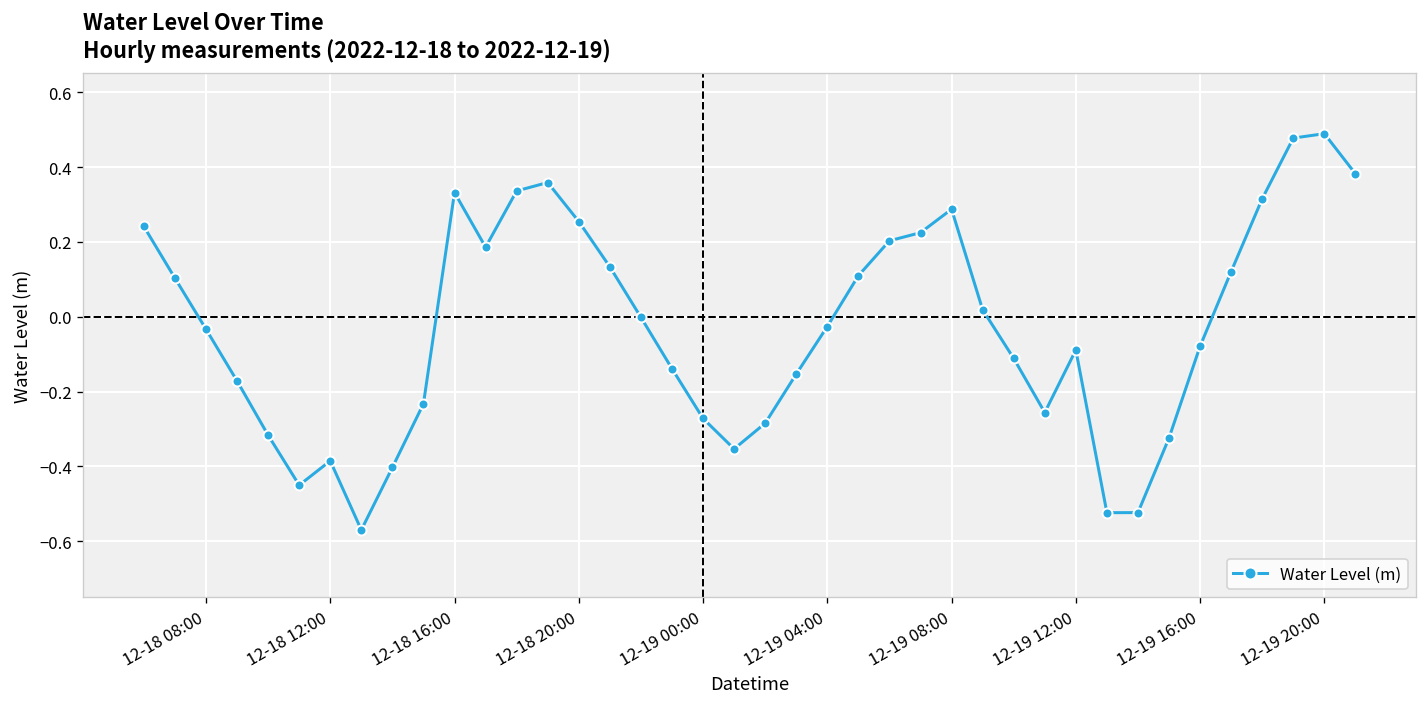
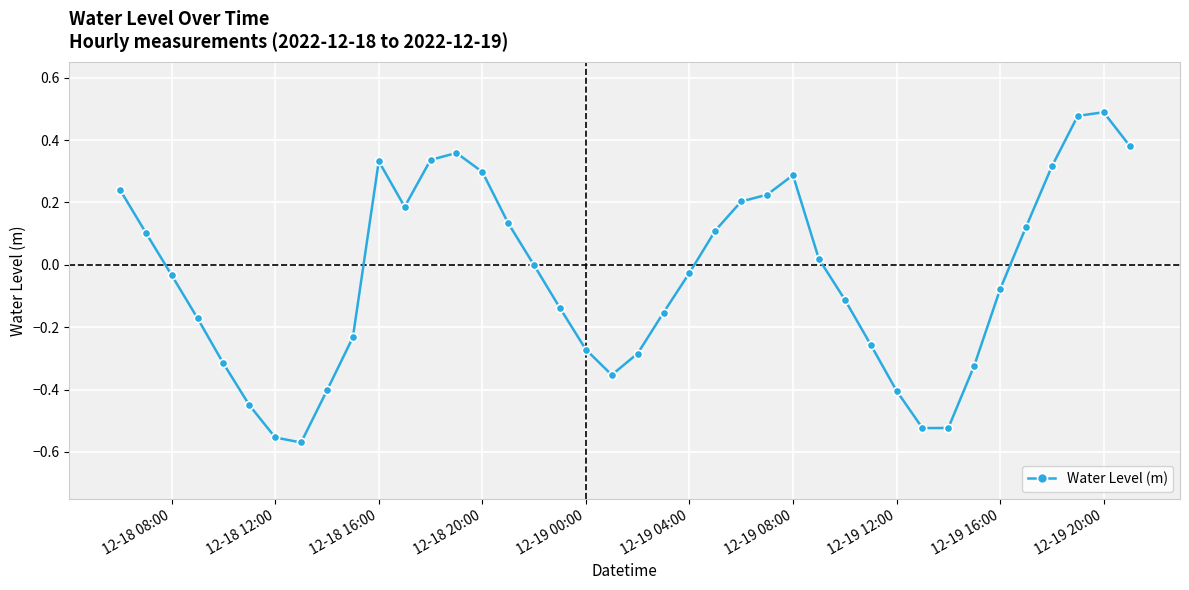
  {
    "12-18 08:00": -0.03,
-   "12-18 12:00": -0.38,
+   "12-18 12:00": -0.55,
    "12-18 16:00": 0.33,
-   "12-18 20:00": 0.25,
+   "12-18 20:00": 0.30,
    "12-19 00:00": -0.27,
    "12-19 04:00": -0.03,
    "12-19 08:00": 0.29,
-   "12-19 12:00": -0.09,
+   "12-19 12:00": -0.40,
    "12-19 16:00": -0.08,
    "12-19 20:00": 0.49
  }
